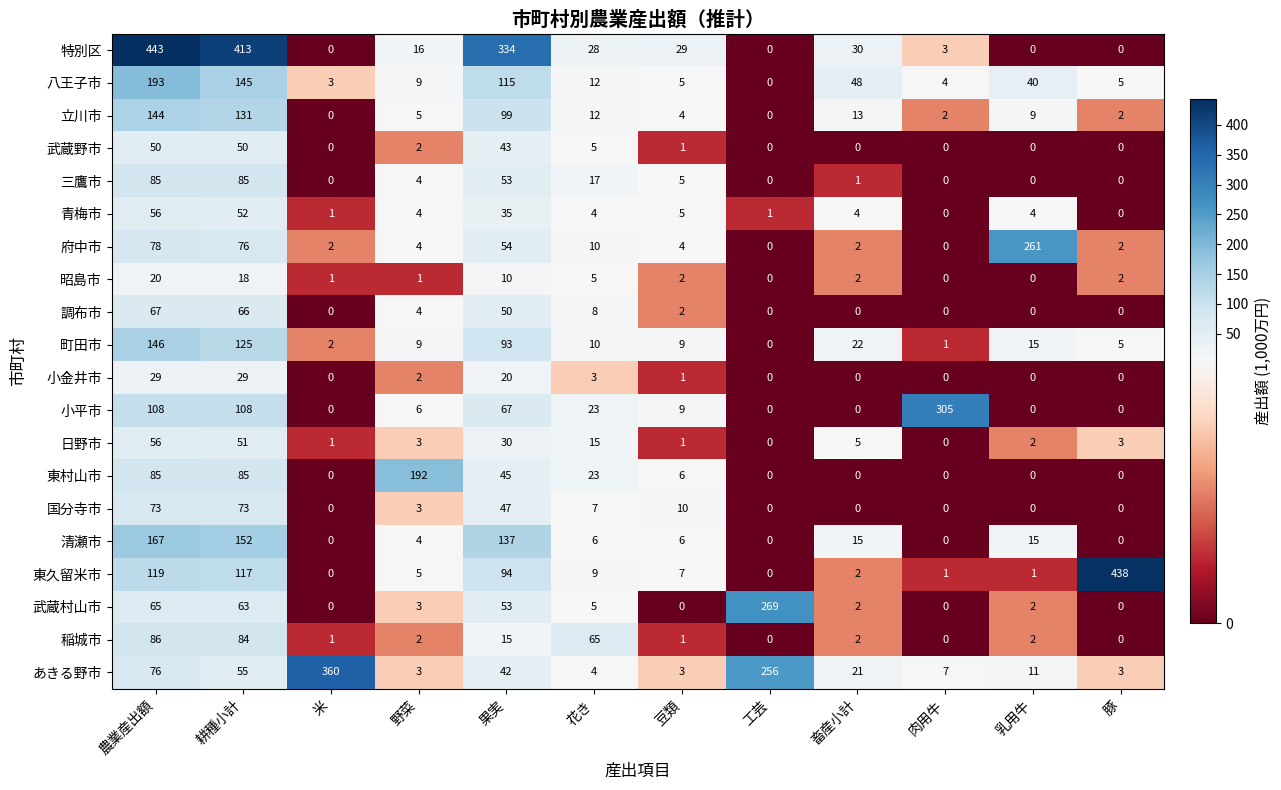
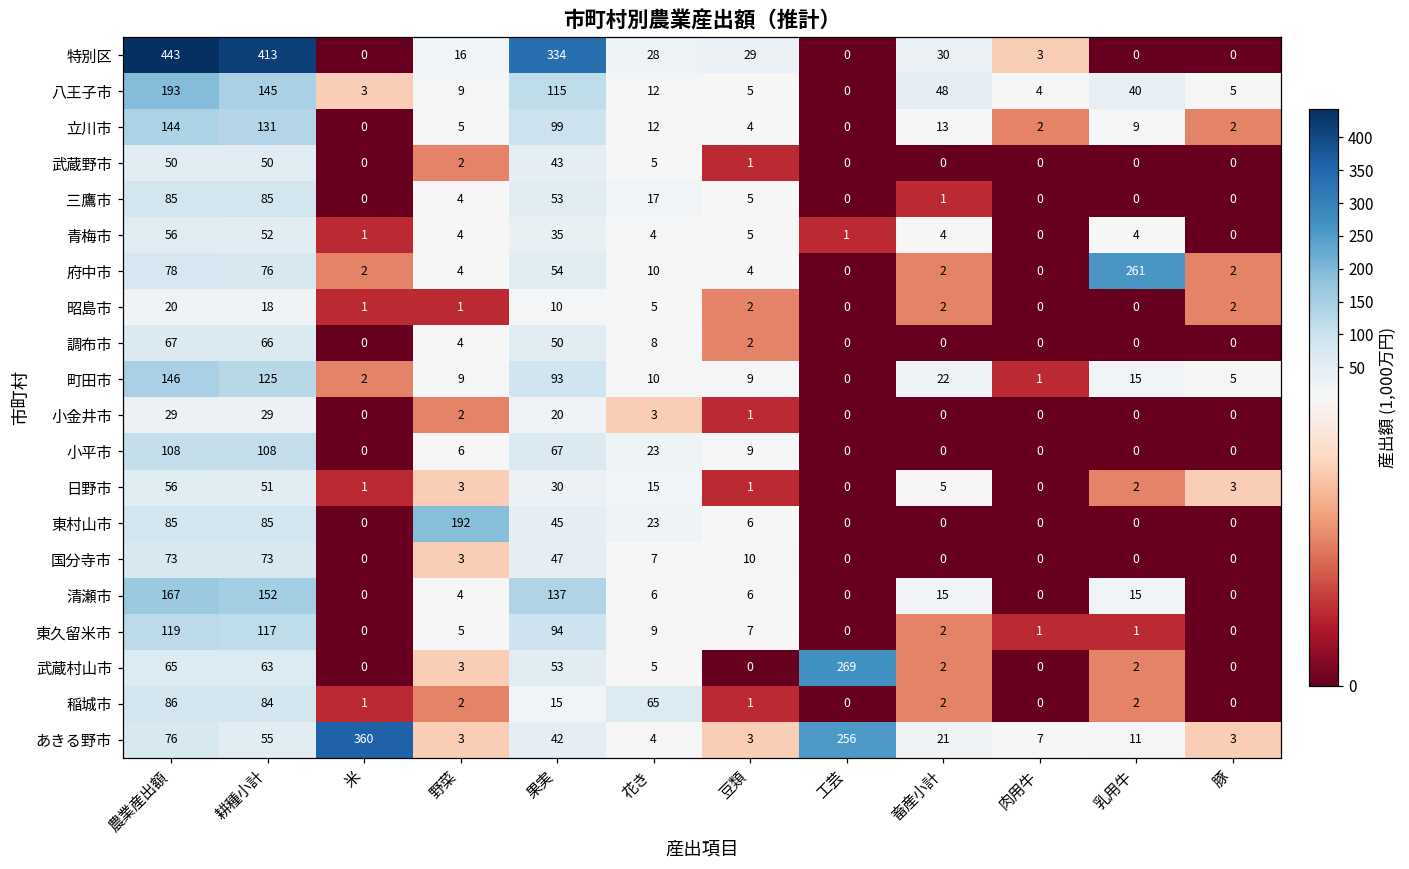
  {
    "小平市": {
      "農業産出額": 108,
      "耕種小計": 108,
      "米": 0,
      "野菜": 6,
      "果実": 67,
      "花き": 23,
      "豆類": 9,
      "工芸": 0,
      "畜産小計": 0,
-     "肉用牛": 305,
+     "肉用牛": 0,
      "乳用牛": 0,
      "豚": 0
    },
    "東久留米市": {
      "農業産出額": 119,
      "耕種小計": 117,
      "米": 0,
      "野菜": 5,
      "果実": 94,
      "花き": 9,
      "豆類": 7,
      "工芸": 0,
      "畜産小計": 2,
      "肉用牛": 1,
      "乳用牛": 1,
-     "豚": 438
+     "豚": 0
    }
  }
